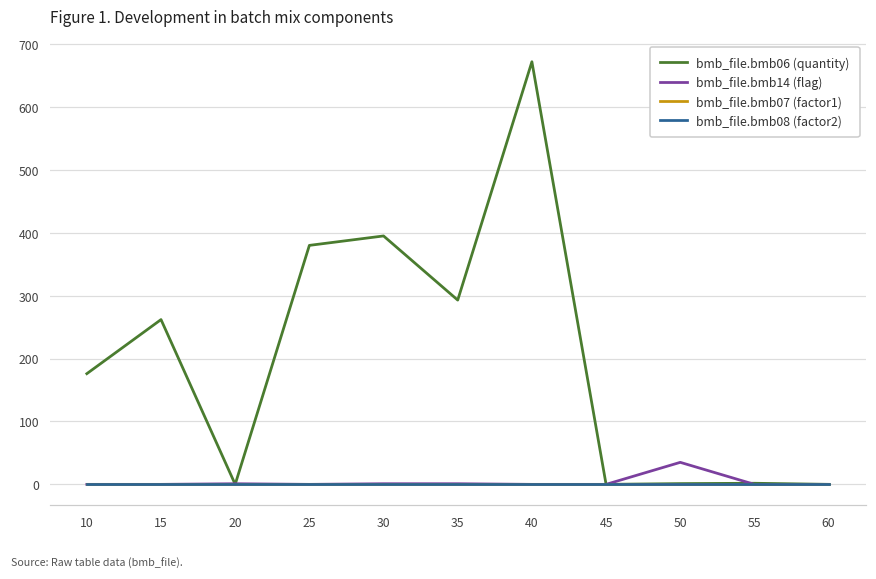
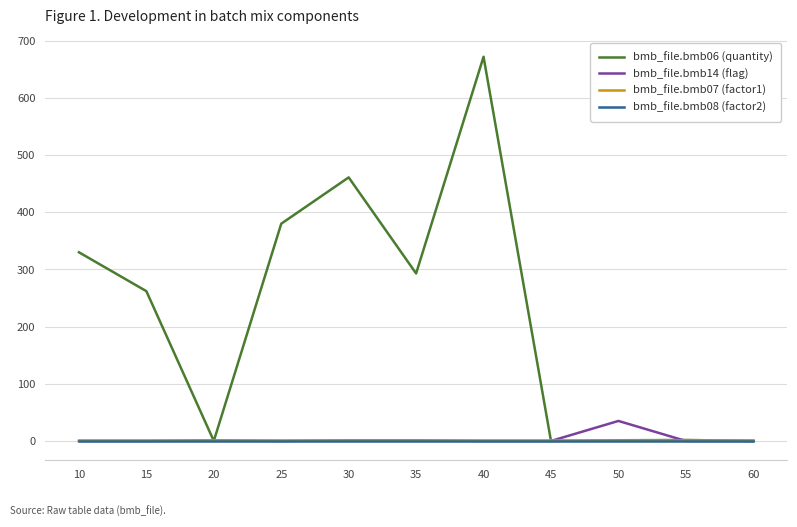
  {
    "bmb_file.bmb06 (quantity)": {
-     "10": 180,
+     "10": 330,
      "15": 260,
      "25": 380,
-     "30": 400,
+     "30": 460,
      "35": 290,
      "40": 670
    },
    "bmb_file.bmb14 (flag)": {
      "50": 40
    }
  }
